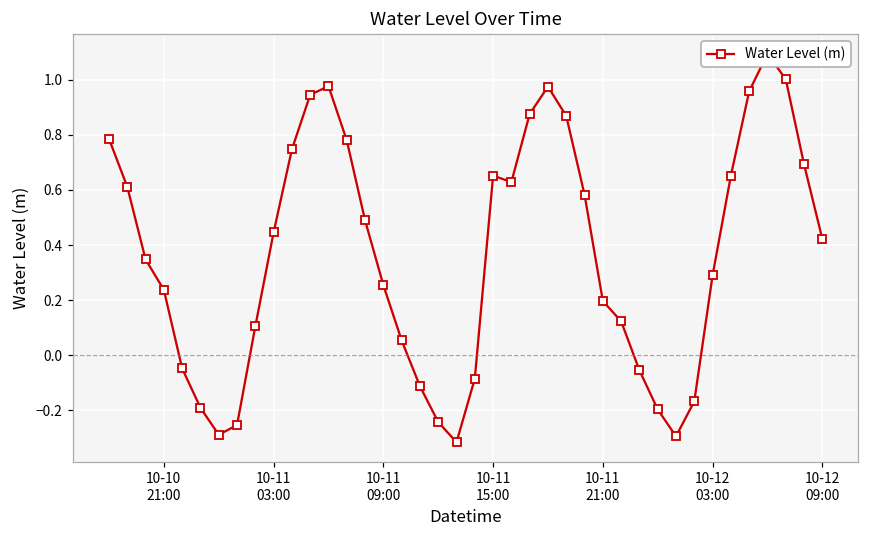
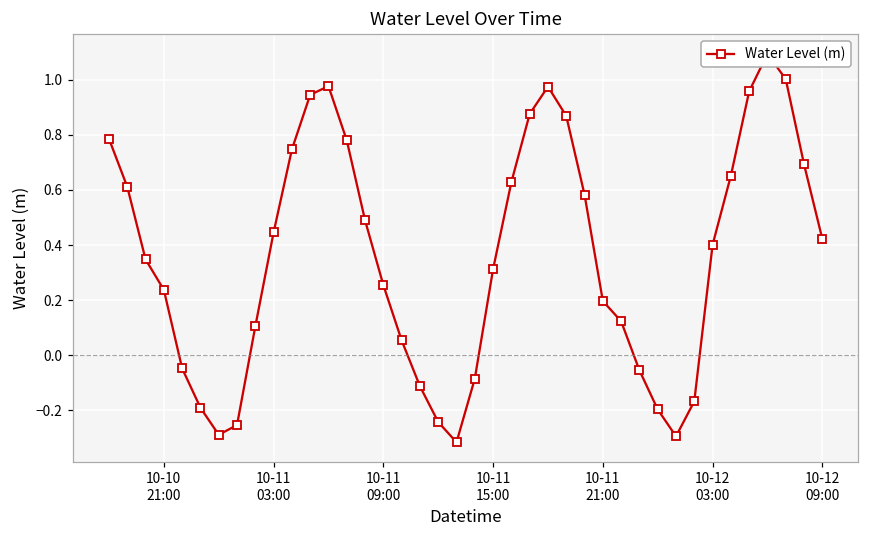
  {
    "10-10 21:00": 0.24,
    "10-11 03:00": 0.45,
    "10-11 09:00": 0.25,
-   "10-11 15:00": 0.65,
+   "10-11 15:00": 0.31,
    "10-11 21:00": 0.20,
-   "10-12 03:00": 0.29,
+   "10-12 03:00": 0.40,
    "10-12 09:00": 0.42
  }
